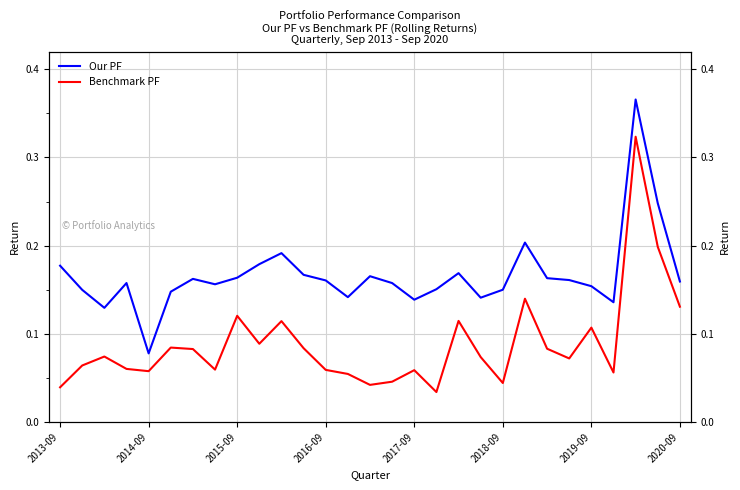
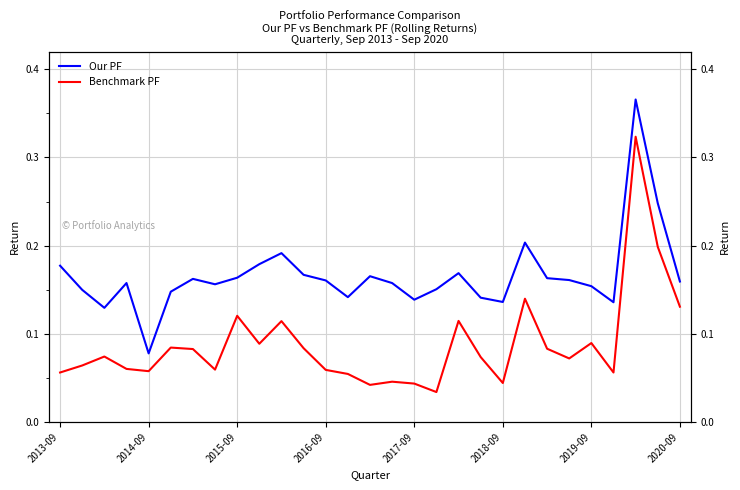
  {
    "Our PF": {
      "2013-09": 0.18,
      "2014-09": 0.08,
      "2015-09": 0.16,
      "2016-09": 0.16,
      "2017-09": 0.14,
-     "2018-09": 0.15,
+     "2018-09": 0.14,
      "2019-09": 0.15,
      "2020-09": 0.16
    },
    "Benchmark PF": {
-     "2013-09": 0.04,
+     "2013-09": 0.06,
      "2014-09": 0.06,
      "2015-09": 0.12,
      "2016-09": 0.06,
-     "2017-09": 0.06,
+     "2017-09": 0.04,
      "2018-09": 0.04,
-     "2019-09": 0.11,
+     "2019-09": 0.09,
      "2020-09": 0.13
    }
  }
